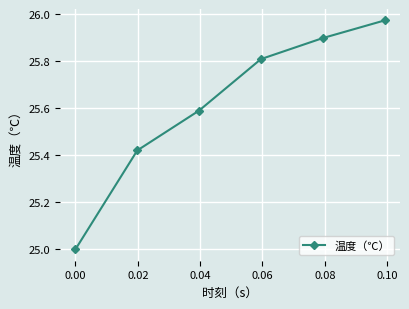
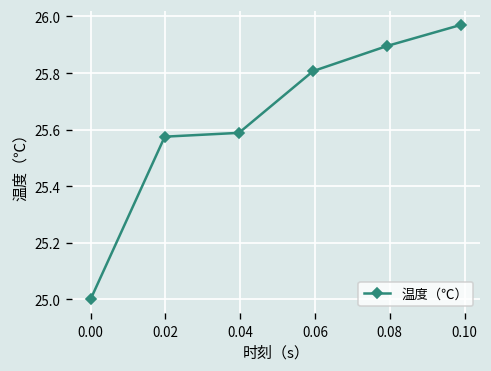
  {
    "0.00": 25.00,
-   "0.02": 25.42,
+   "0.02": 25.58,
    "0.04": 25.59
  }
